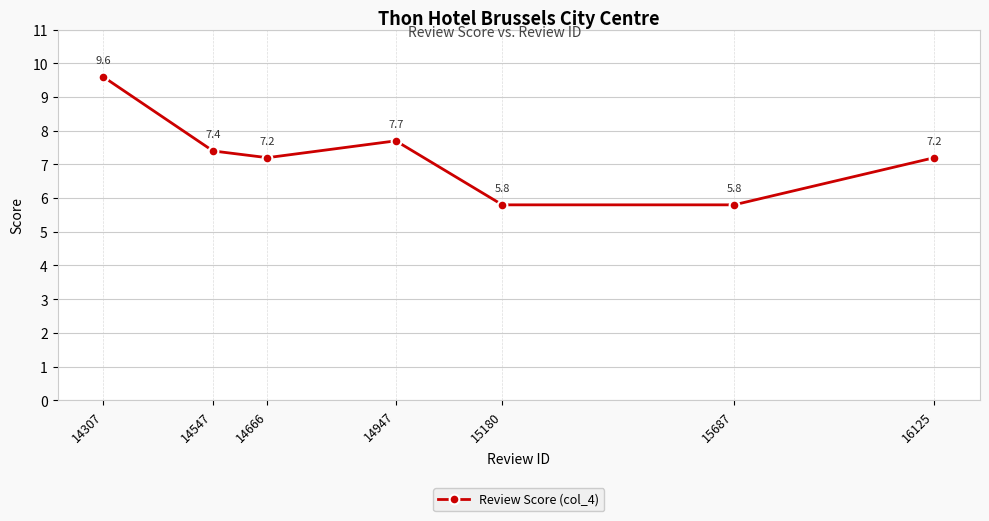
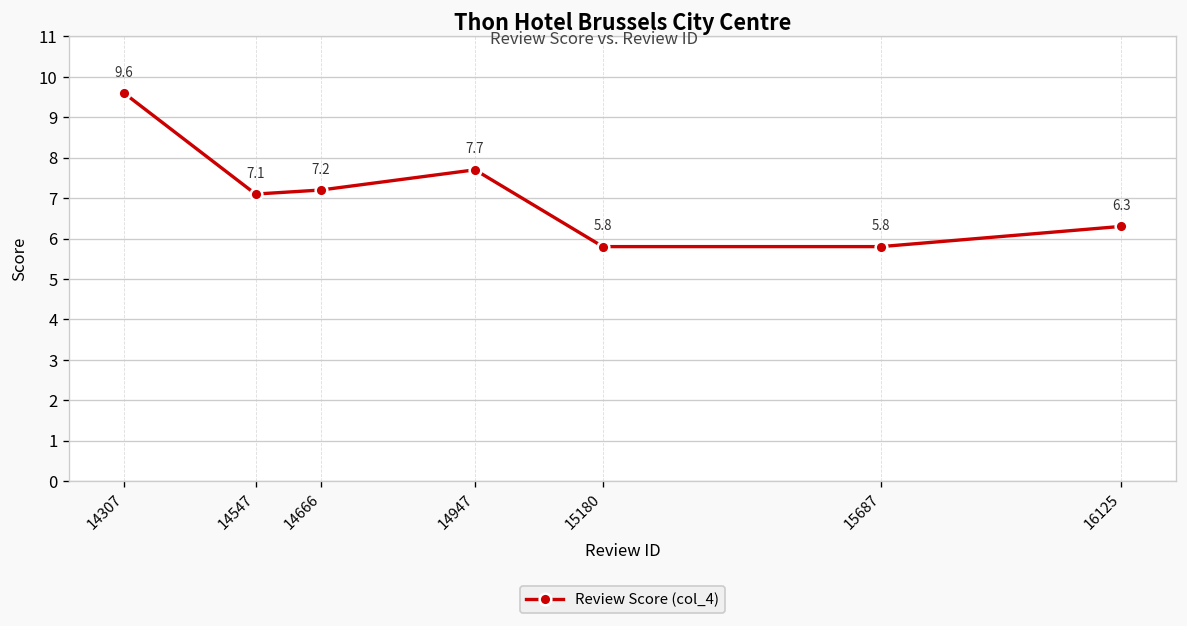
  {
    "14307": 9.6,
-   "14547": 7.4,
+   "14547": 7.1,
    "14666": 7.2,
    "14947": 7.7,
    "15180": 5.8,
    "15687": 5.8,
-   "16125": 7.2
+   "16125": 6.3
  }
